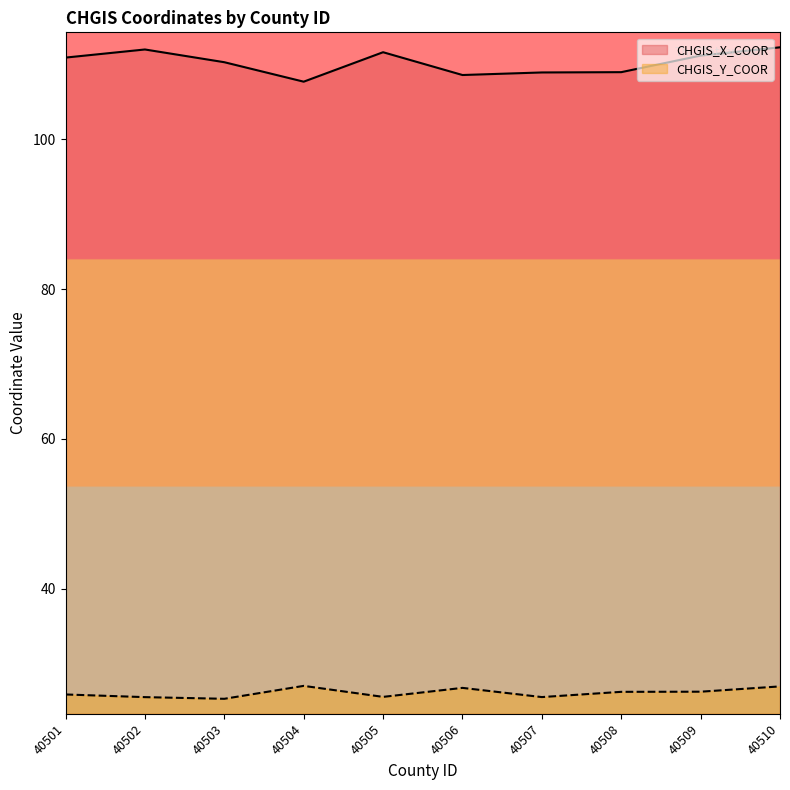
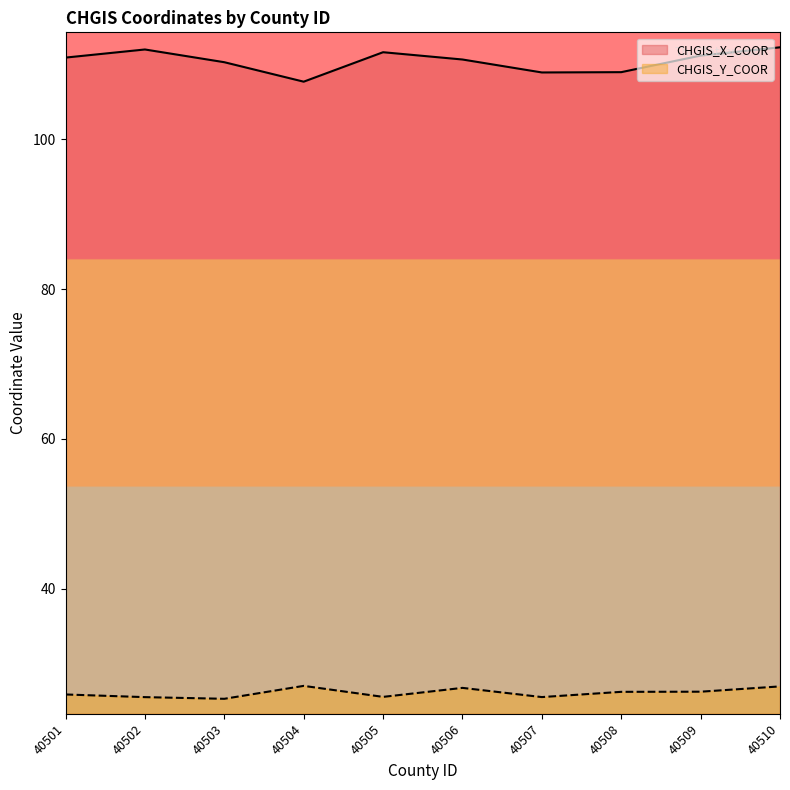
  {
    "CHGIS_X_COOR": {
      "40501": 111,
      "40502": 112,
      "40503": 110,
      "40504": 108,
      "40505": 112,
-     "40506": 109,
+     "40506": 111,
      "40507": 109,
      "40508": 109,
      "40510": 112
    },
    "CHGIS_Y_COOR": {
      "40501": 26,
      "40502": 26,
      "40503": 25,
      "40504": 27,
      "40505": 26,
      "40506": 27,
      "40507": 26,
      "40508": 26,
      "40509": 26,
      "40510": 27
    }
  }
